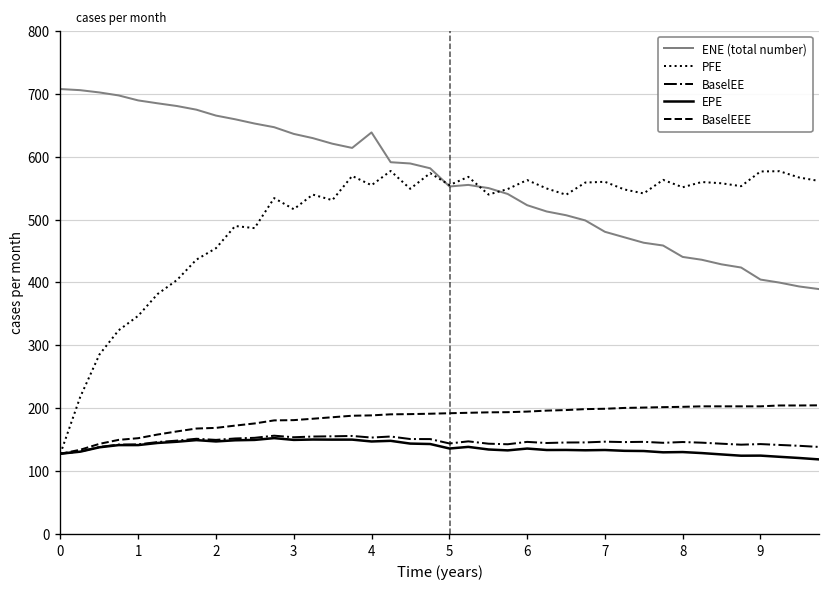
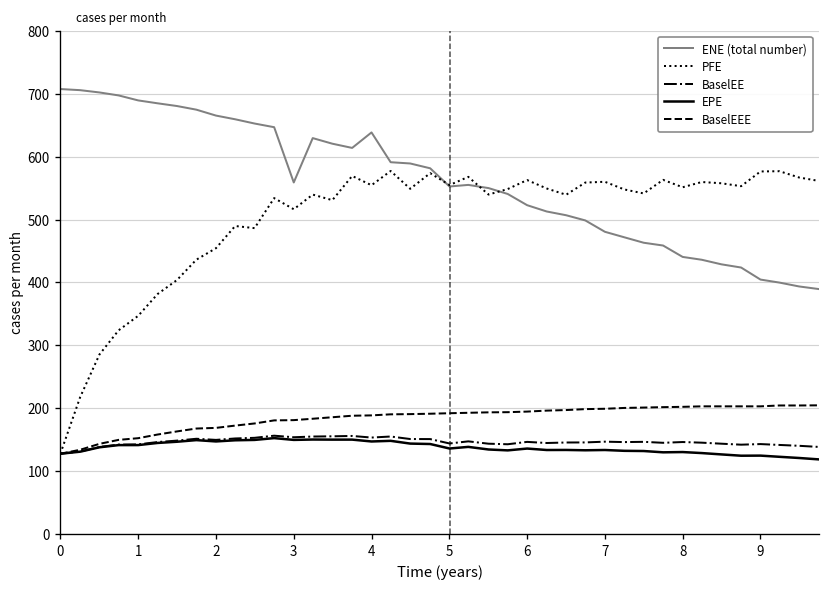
  {
    "ENE (total number)": {
      "0": 710,
      "1": 690,
      "2": 670,
-     "3": 640,
+     "3": 560,
      "4": 640,
      "6": 520,
      "7": 480,
      "8": 440,
      "9": 400
    }
  }
